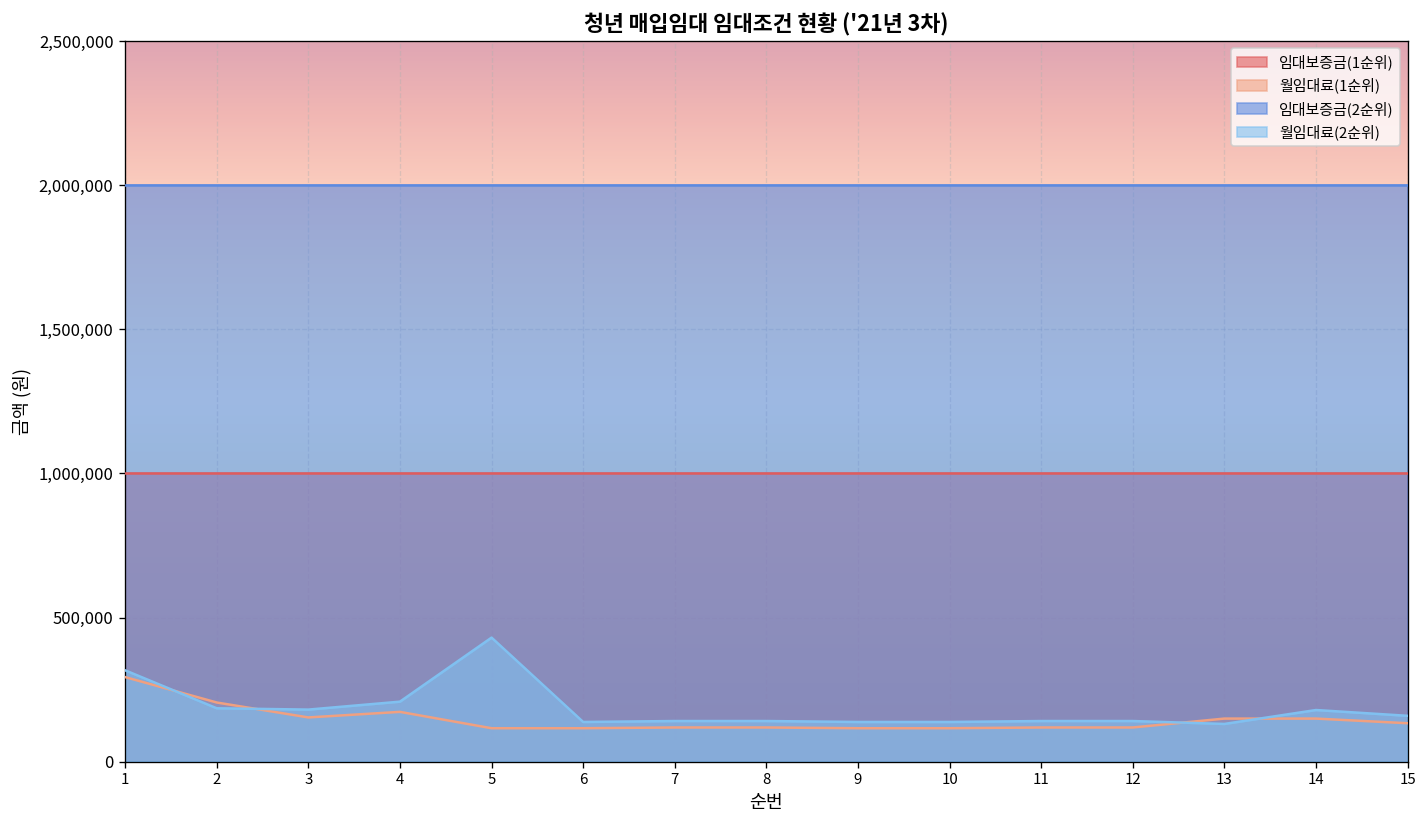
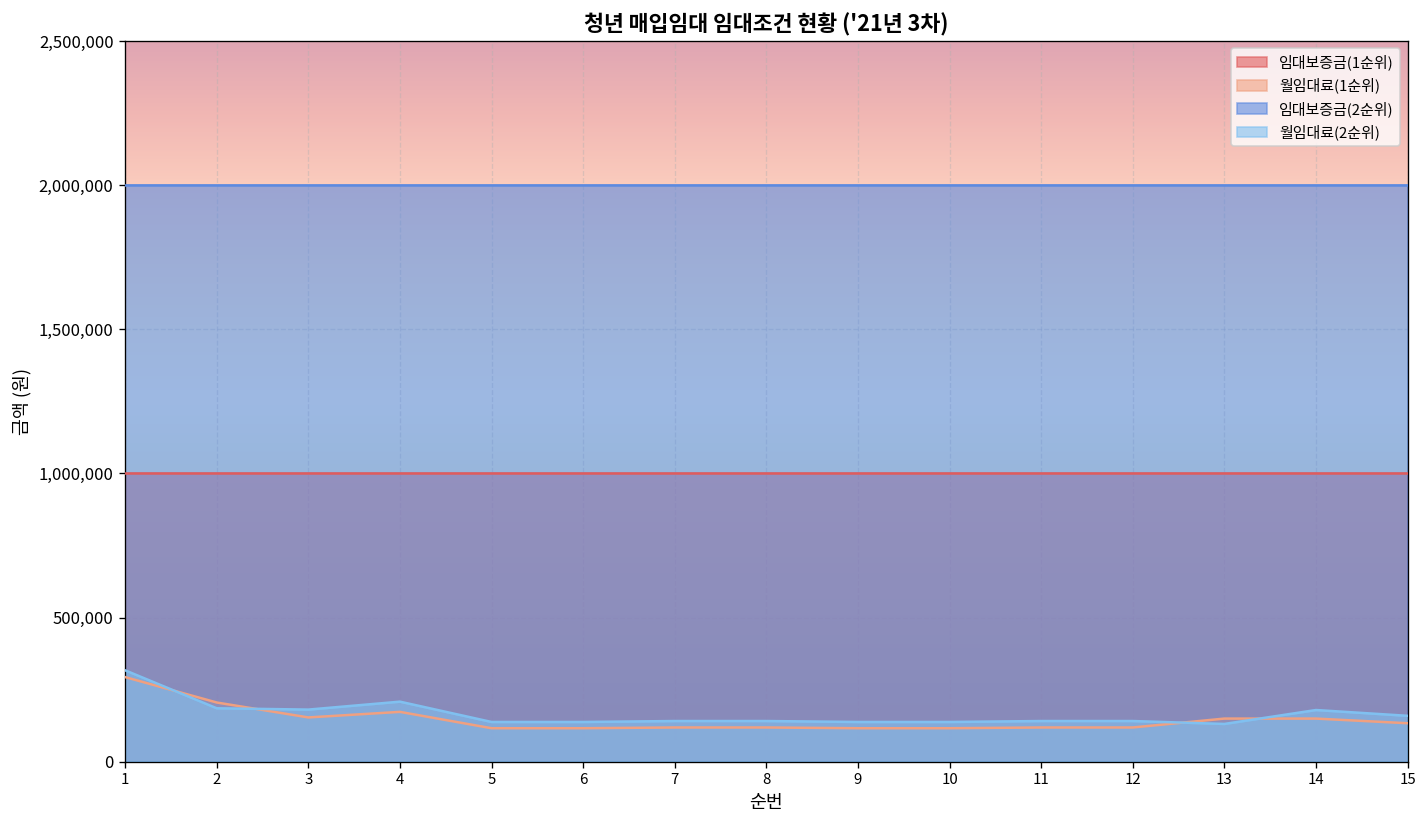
  {
    "임대보증금(1순위)": {
      "1": "1,000,000",
      "2": "1,000,000",
      "3": "1,000,000",
      "4": "1,000,000",
      "5": "1,000,000",
      "6": "1,000,000",
      "7": "1,000,000",
      "8": "1,000,000",
      "9": "1,000,000",
      "10": "1,000,000",
      "11": "1,000,000",
      "12": "1,000,000",
      "13": "1,000,000",
      "14": "1,000,000",
      "15": "1,000,000"
    },
    "월임대료(1순위)": {
      "1": "290,000",
      "2": "210,000",
      "3": "150,000",
      "4": "170,000",
      "5": "120,000",
      "6": "120,000",
      "7": "120,000",
      "8": "120,000",
      "9": "120,000",
      "10": "120,000",
      "11": "120,000",
      "12": "120,000",
      "13": "150,000",
      "14": "150,000",
      "15": "130,000"
    },
    "임대보증금(2순위)": {
      "1": "2,000,000",
      "2": "2,000,000",
      "3": "2,000,000",
      "4": "2,000,000",
      "5": "2,000,000",
      "6": "2,000,000",
      "7": "2,000,000",
      "8": "2,000,000",
      "9": "2,000,000",
      "10": "2,000,000",
      "11": "2,000,000",
      "12": "2,000,000",
      "13": "2,000,000",
      "14": "2,000,000",
      "15": "2,000,000"
    },
    "월임대료(2순위)": {
      "1": "320,000",
      "2": "190,000",
      "3": "180,000",
      "4": "210,000",
-     "5": "430,000",
+     "5": "140,000",
      "6": "140,000",
      "7": "140,000",
      "8": "140,000",
      "9": "140,000",
      "10": "140,000",
      "11": "140,000",
      "12": "140,000",
      "13": "130,000",
      "14": "180,000",
      "15": "160,000"
    }
  }
